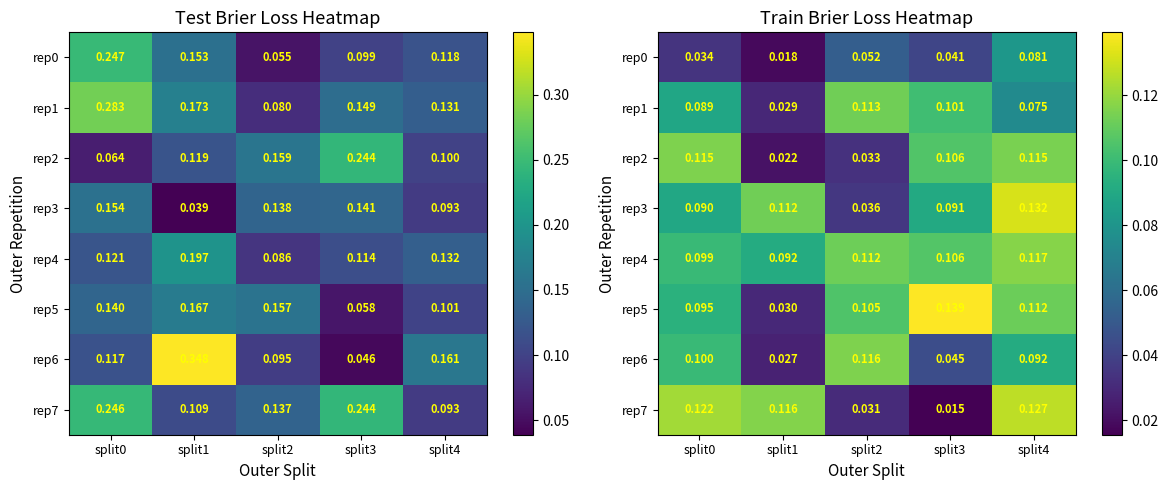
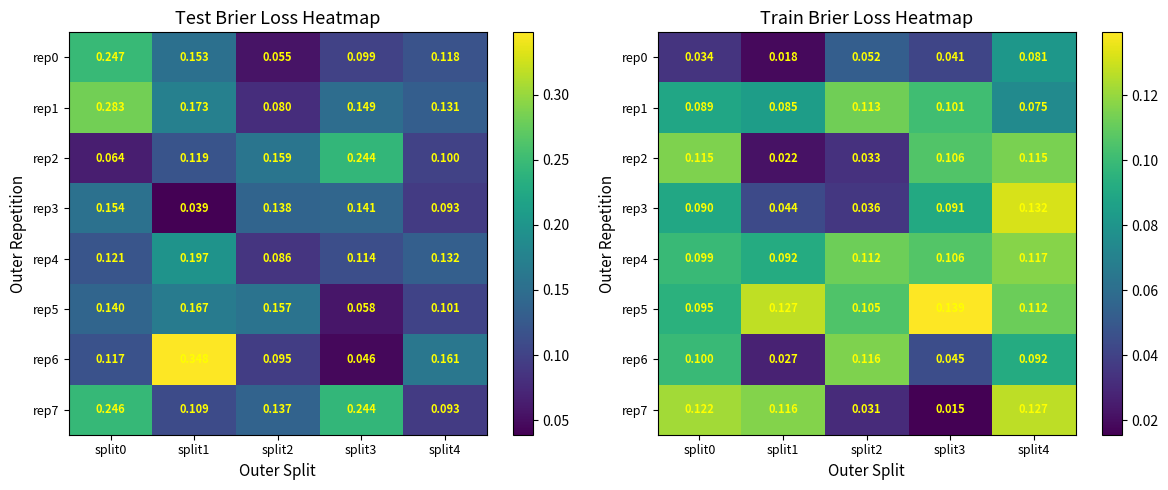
  {
    "Test Brier Loss Heatmap": {
      "rep0": {
        "split0": 0.247,
        "split1": 0.153,
        "split2": 0.055,
        "split3": 0.099,
        "split4": 0.118
      },
      "rep1": {
        "split0": 0.283,
        "split1": 0.173,
        "split2": 0.080,
        "split3": 0.149,
        "split4": 0.131
      },
      "rep2": {
        "split0": 0.064,
        "split1": 0.119,
        "split2": 0.159,
        "split3": 0.244,
        "split4": 0.100
      },
      "rep3": {
        "split0": 0.154,
        "split1": 0.039,
        "split2": 0.138,
        "split3": 0.141,
        "split4": 0.093
      },
      "rep4": {
        "split0": 0.121,
        "split1": 0.197,
        "split2": 0.086,
        "split3": 0.114,
        "split4": 0.132
      },
      "rep5": {
        "split0": 0.140,
        "split1": 0.167,
        "split2": 0.157,
        "split3": 0.058,
        "split4": 0.101
      },
      "rep6": {
        "split0": 0.117,
        "split2": 0.095,
        "split3": 0.046,
        "split4": 0.161
      },
      "rep7": {
        "split0": 0.246,
        "split1": 0.109,
        "split2": 0.137,
        "split3": 0.244,
        "split4": 0.093
      }
    },
    "Train Brier Loss Heatmap": {
      "rep0": {
        "split0": 0.034,
        "split1": 0.018,
        "split2": 0.052,
        "split3": 0.041,
        "split4": 0.081
      },
      "rep1": {
        "split0": 0.089,
-       "split1": 0.029,
+       "split1": 0.085,
        "split2": 0.113,
        "split3": 0.101,
        "split4": 0.075
      },
      "rep2": {
        "split0": 0.115,
        "split1": 0.022,
        "split2": 0.033,
        "split3": 0.106,
        "split4": 0.115
      },
      "rep3": {
        "split0": 0.090,
-       "split1": 0.112,
+       "split1": 0.044,
        "split2": 0.036,
        "split3": 0.091
      },
      "rep4": {
        "split0": 0.099,
        "split1": 0.092,
        "split2": 0.112,
        "split3": 0.106,
        "split4": 0.117
      },
      "rep5": {
        "split0": 0.095,
-       "split1": 0.030,
+       "split1": 0.127,
        "split2": 0.105,
        "split4": 0.112
      },
      "rep6": {
        "split0": 0.100,
        "split1": 0.027,
        "split2": 0.116,
        "split3": 0.045,
        "split4": 0.092
      },
      "rep7": {
        "split0": 0.122,
        "split1": 0.116,
        "split2": 0.031,
        "split3": 0.015,
        "split4": 0.127
      }
    }
  }
